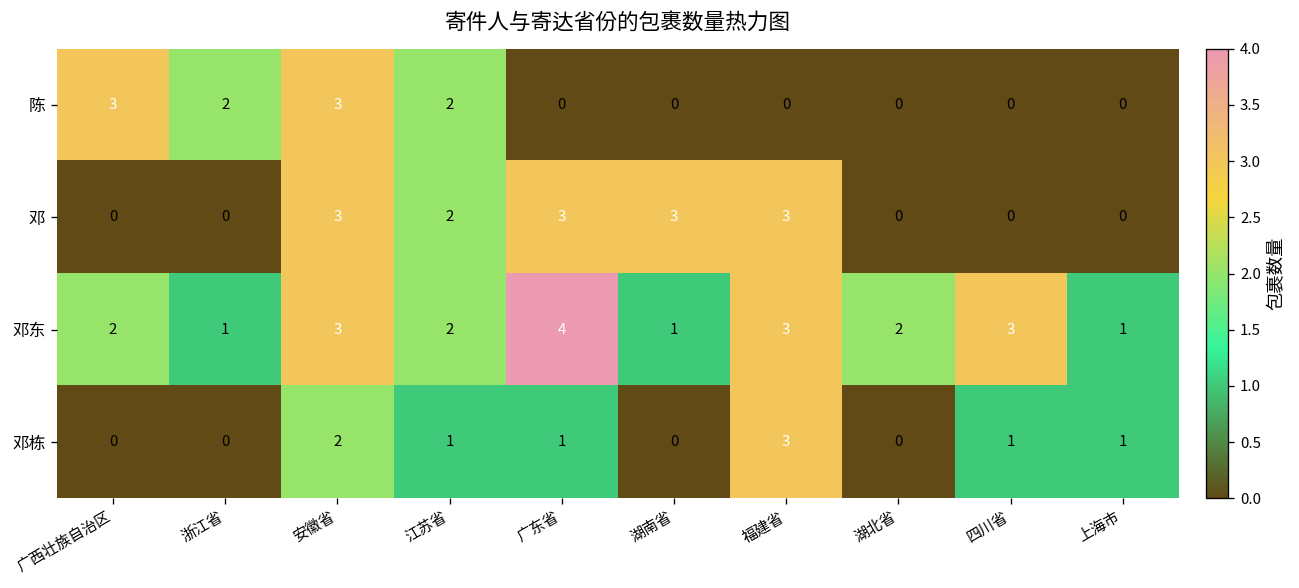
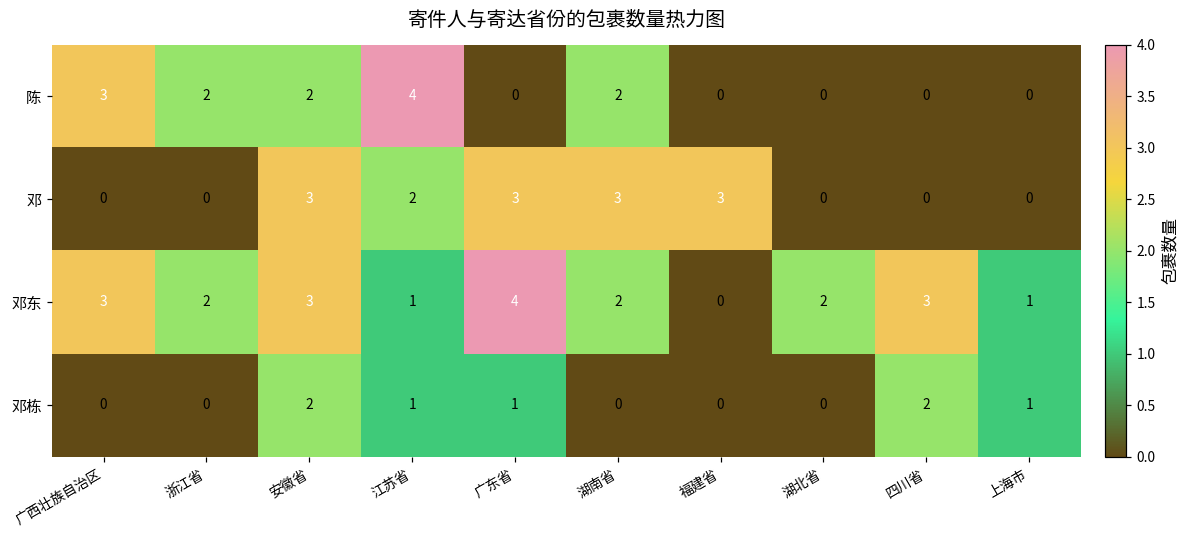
  {
    "陈": {
      "广西壮族自治区": 3,
      "浙江省": 2,
-     "安徽省": 3,
-     "江苏省": 2,
+     "安徽省": 2,
+     "江苏省": 4,
      "广东省": 0,
-     "湖南省": 0,
+     "湖南省": 2,
      "福建省": 0,
      "湖北省": 0,
      "四川省": 0,
      "上海市": 0
    },
    "邓": {
      "广西壮族自治区": 0,
      "浙江省": 0,
      "安徽省": 3,
      "江苏省": 2,
      "广东省": 3,
      "湖南省": 3,
      "福建省": 3,
      "湖北省": 0,
      "四川省": 0,
      "上海市": 0
    },
    "邓东": {
-     "广西壮族自治区": 2,
-     "浙江省": 1,
+     "广西壮族自治区": 3,
+     "浙江省": 2,
      "安徽省": 3,
-     "江苏省": 2,
+     "江苏省": 1,
      "广东省": 4,
-     "湖南省": 1,
-     "福建省": 3,
+     "湖南省": 2,
+     "福建省": 0,
      "湖北省": 2,
      "四川省": 3,
      "上海市": 1
    },
    "邓栋": {
      "广西壮族自治区": 0,
      "浙江省": 0,
      "安徽省": 2,
      "江苏省": 1,
      "广东省": 1,
      "湖南省": 0,
-     "福建省": 3,
+     "福建省": 0,
      "湖北省": 0,
-     "四川省": 1,
+     "四川省": 2,
      "上海市": 1
    }
  }
